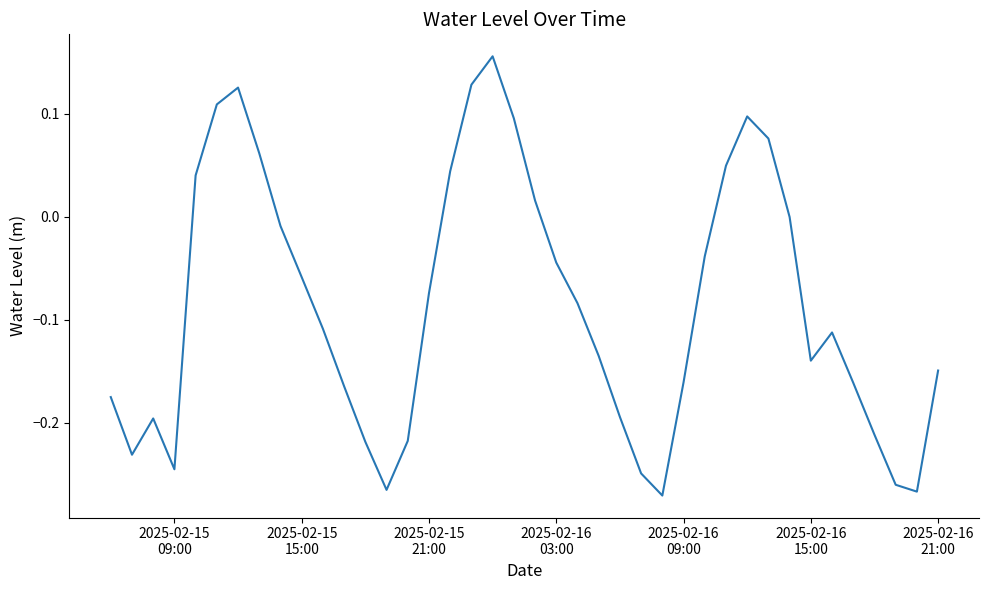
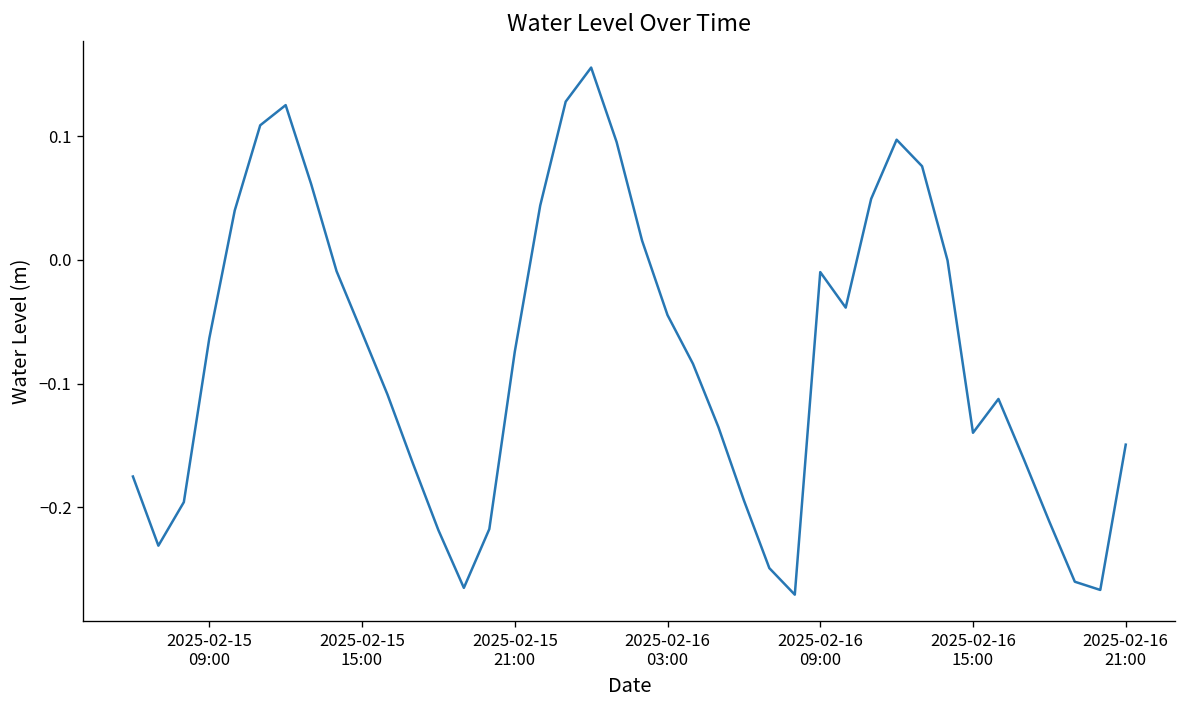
  {
-   "2025-02-15 09:00": -0.245,
+   "2025-02-15 09:00": -0.063,
    "2025-02-15 15:00": -0.059,
    "2025-02-15 21:00": -0.074,
    "2025-02-16 03:00": -0.045,
-   "2025-02-16 09:00": -0.161,
+   "2025-02-16 09:00": -0.010,
    "2025-02-16 15:00": -0.140,
    "2025-02-16 21:00": -0.149
  }
